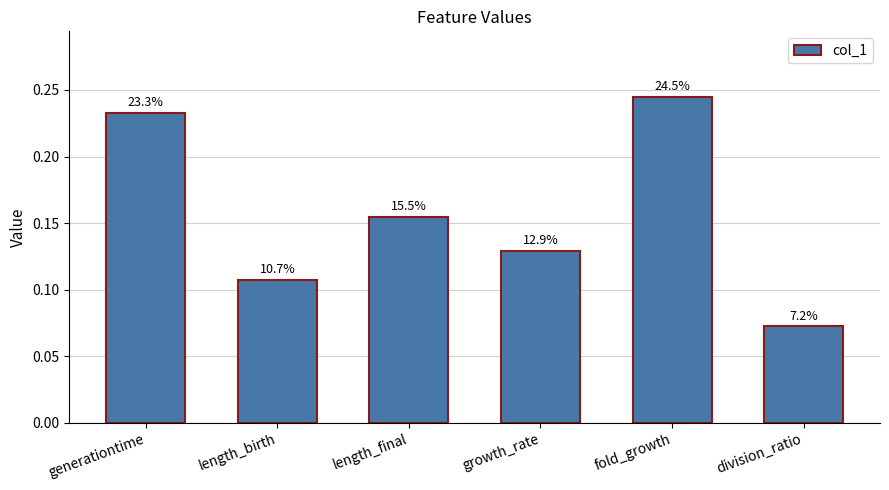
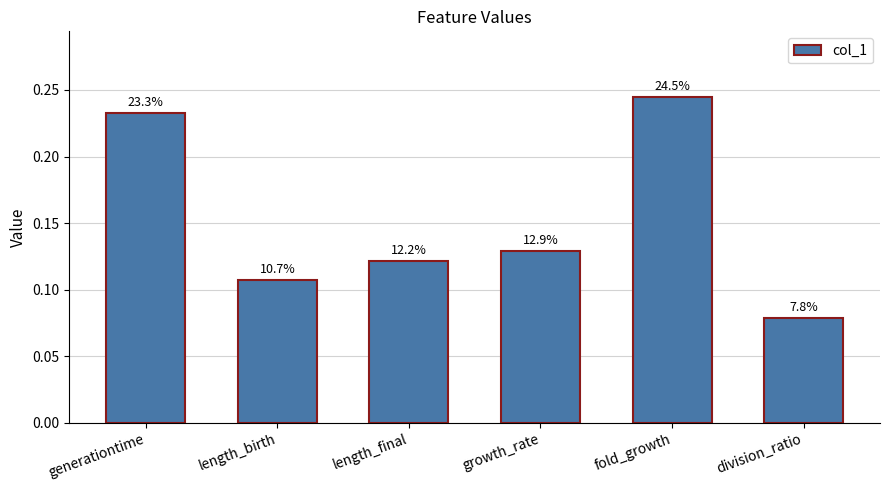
  {
    "generationtime": "23.3%",
    "length_birth": "10.7%",
-   "length_final": "15.5%",
+   "length_final": "12.2%",
    "growth_rate": "12.9%",
    "fold_growth": "24.5%",
-   "division_ratio": "7.2%"
+   "division_ratio": "7.8%"
  }
